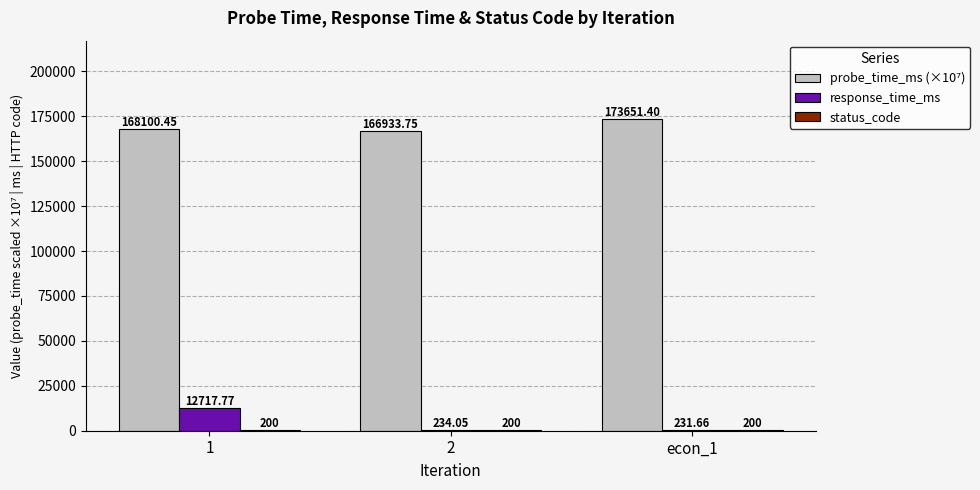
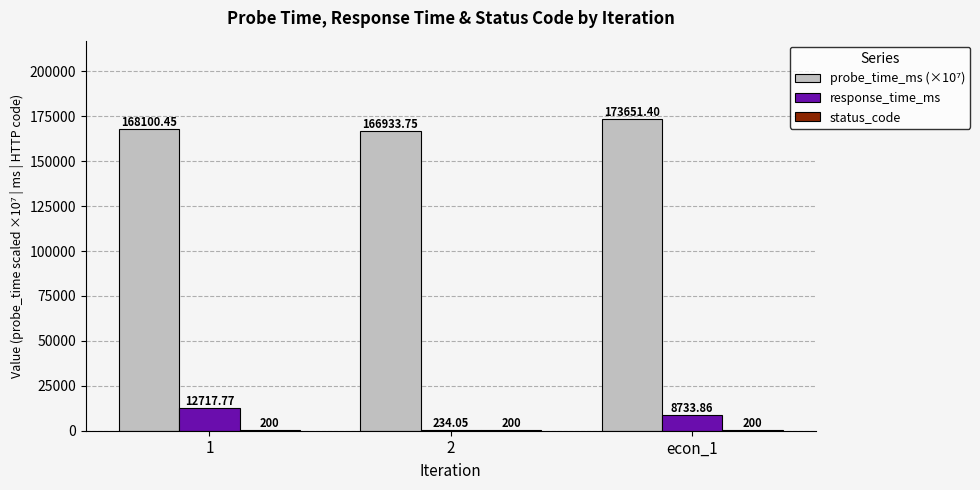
  {
    "probe_time_ms (×10⁷)": {
      "1": 168100.45,
      "2": 166933.75,
      "econ_1": 173651.40
    },
    "response_time_ms": {
      "1": 12717.77,
      "2": 234.05,
-     "econ_1": 231.66
+     "econ_1": 8733.86
    },
    "status_code": {
      "1": 200,
      "2": 200,
      "econ_1": 200
    }
  }
